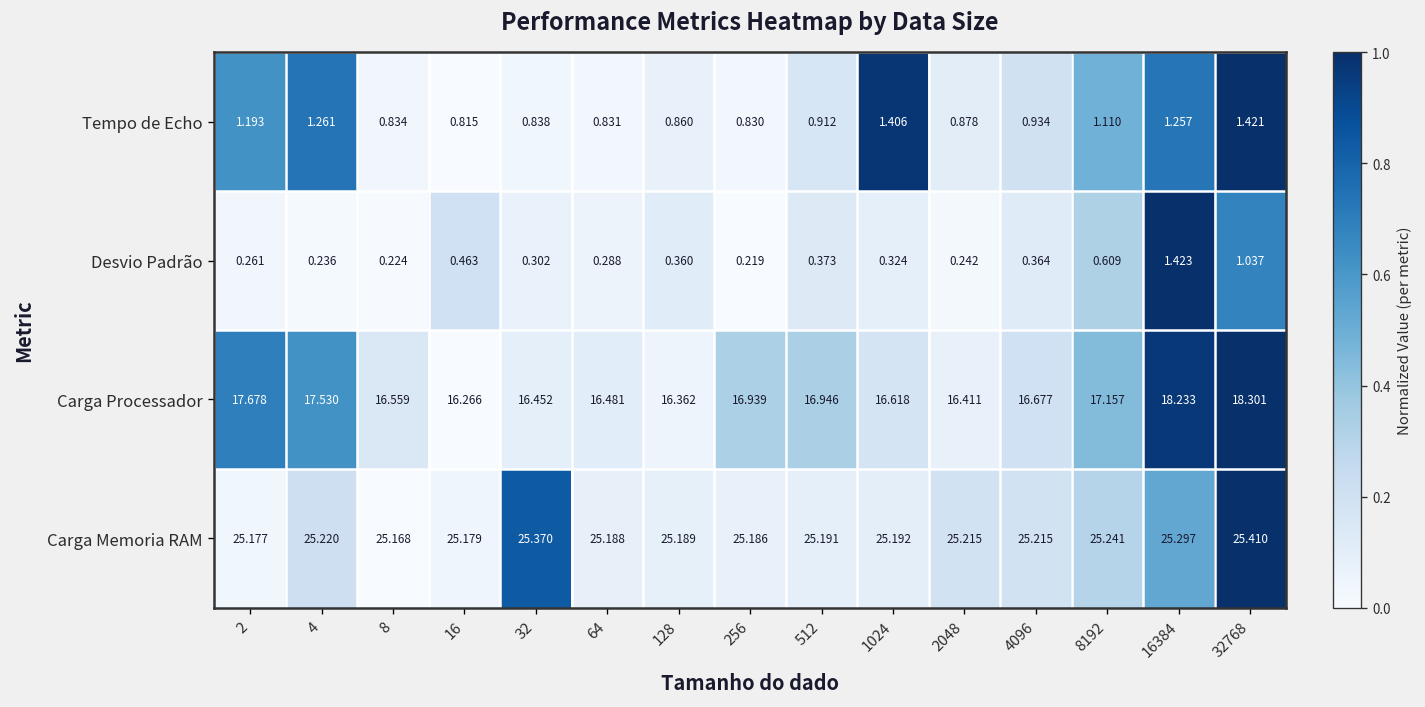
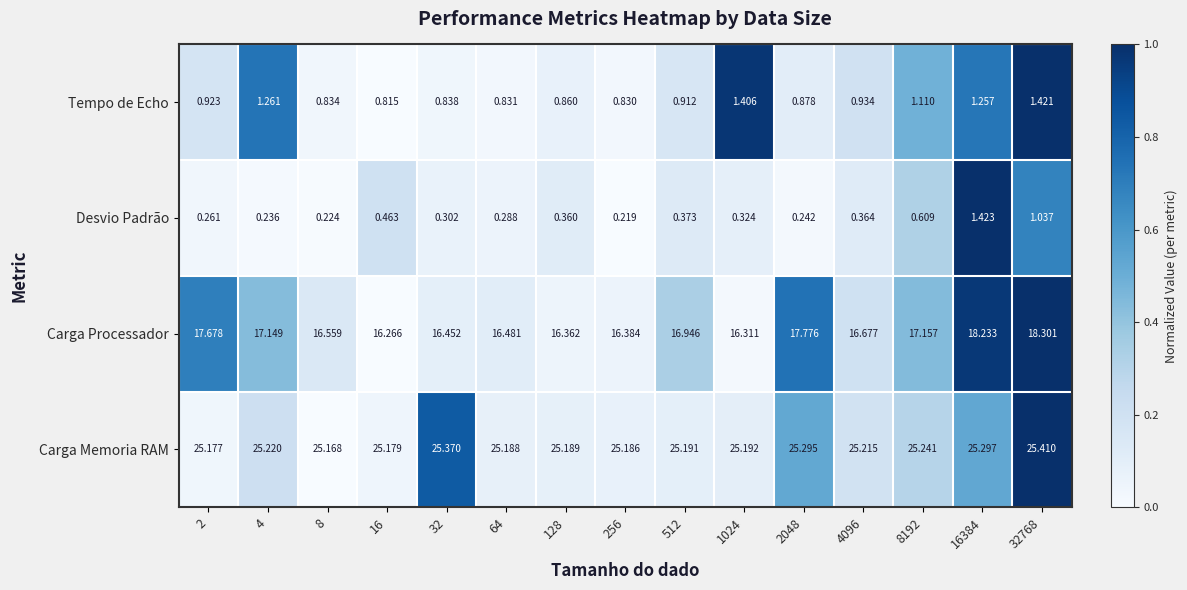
  {
    "Tempo de Echo": {
-     "2": 1.193,
+     "2": 0.923,
      "4": 1.261,
      "8": 0.834,
      "16": 0.815,
      "32": 0.838,
      "64": 0.831,
      "128": 0.860,
      "256": 0.830,
      "512": 0.912,
      "1024": 1.406,
      "2048": 0.878,
      "4096": 0.934,
      "8192": 1.110,
      "16384": 1.257,
      "32768": 1.421
    },
    "Desvio Padrão": {
      "2": 0.261,
      "4": 0.236,
      "8": 0.224,
      "16": 0.463,
      "32": 0.302,
      "64": 0.288,
      "128": 0.360,
      "256": 0.219,
      "512": 0.373,
      "1024": 0.324,
      "2048": 0.242,
      "4096": 0.364,
      "8192": 0.609,
      "16384": 1.423,
      "32768": 1.037
    },
    "Carga Processador": {
      "2": 17.678,
-     "4": 17.530,
+     "4": 17.149,
      "8": 16.559,
      "16": 16.266,
      "32": 16.452,
      "64": 16.481,
      "128": 16.362,
-     "256": 16.939,
+     "256": 16.384,
      "512": 16.946,
-     "1024": 16.618,
-     "2048": 16.411,
+     "1024": 16.311,
+     "2048": 17.776,
      "4096": 16.677,
      "8192": 17.157,
      "16384": 18.233,
      "32768": 18.301
    },
    "Carga Memoria RAM": {
      "2": 25.177,
      "4": 25.220,
      "8": 25.168,
      "16": 25.179,
      "32": 25.370,
      "64": 25.188,
      "128": 25.189,
      "256": 25.186,
      "512": 25.191,
      "1024": 25.192,
-     "2048": 25.215,
+     "2048": 25.295,
      "4096": 25.215,
      "8192": 25.241,
      "16384": 25.297,
      "32768": 25.410
    }
  }
